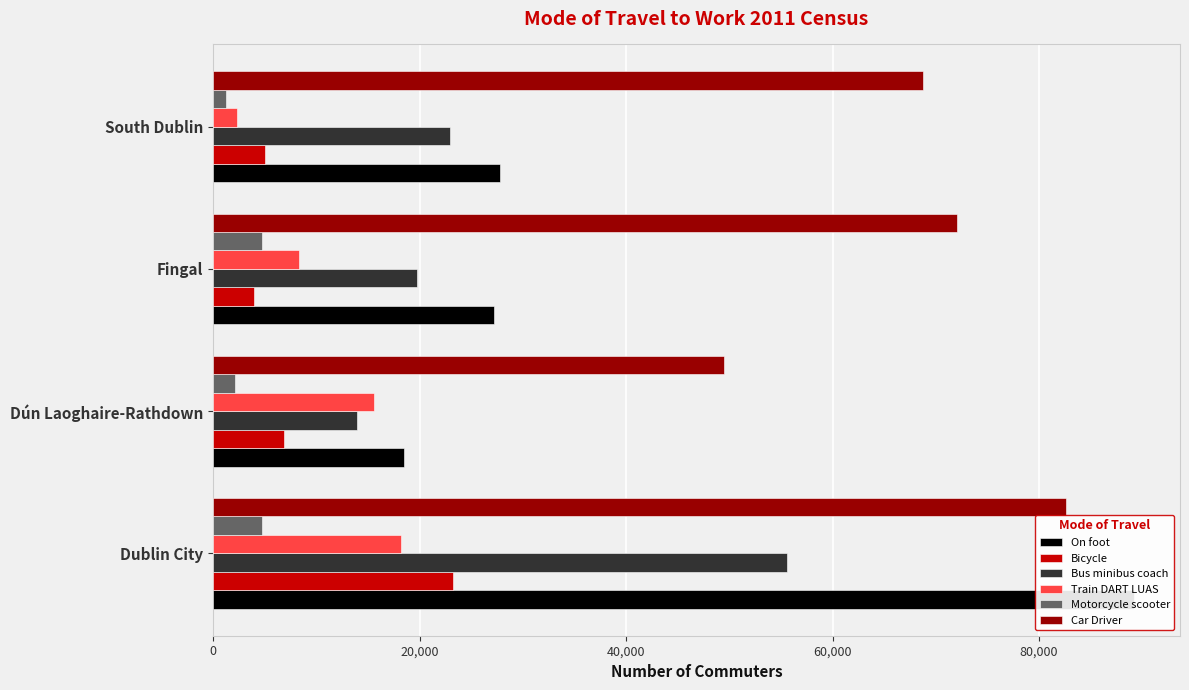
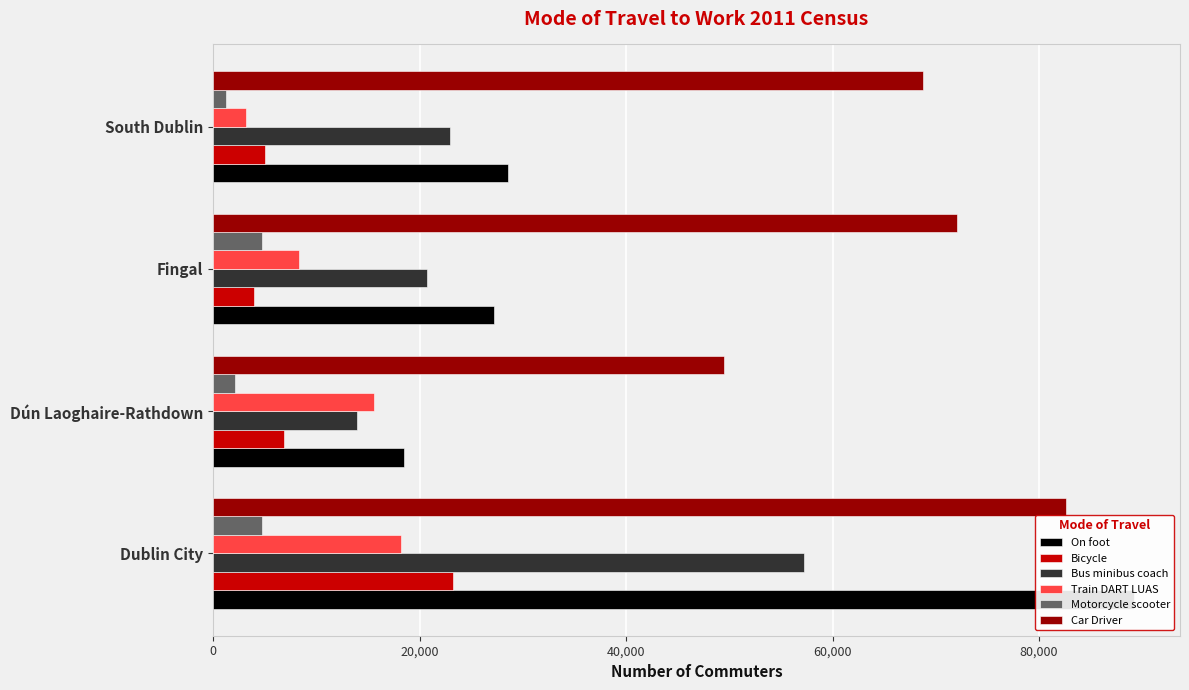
  {
    "On foot": {
-     "South Dublin": "27,800",
+     "South Dublin": "28,500",
      "Fingal": "27,200",
      "Dún Laoghaire-Rathdown": "18,500"
    },
    "Bus minibus coach": {
      "South Dublin": "22,900",
-     "Fingal": "19,700",
+     "Fingal": "20,700",
      "Dún Laoghaire-Rathdown": "13,900",
-     "Dublin City": "55,600"
+     "Dublin City": "57,300"
    },
    "Train DART LUAS": {
-     "South Dublin": "2,400",
+     "South Dublin": "3,200",
      "Fingal": "8,300",
      "Dún Laoghaire-Rathdown": "15,600",
      "Dublin City": "18,200"
    },
    "Motorcycle scooter": {
      "South Dublin": "1,200",
      "Fingal": "4,700",
      "Dún Laoghaire-Rathdown": "2,100",
      "Dublin City": "4,700"
    }
  }
